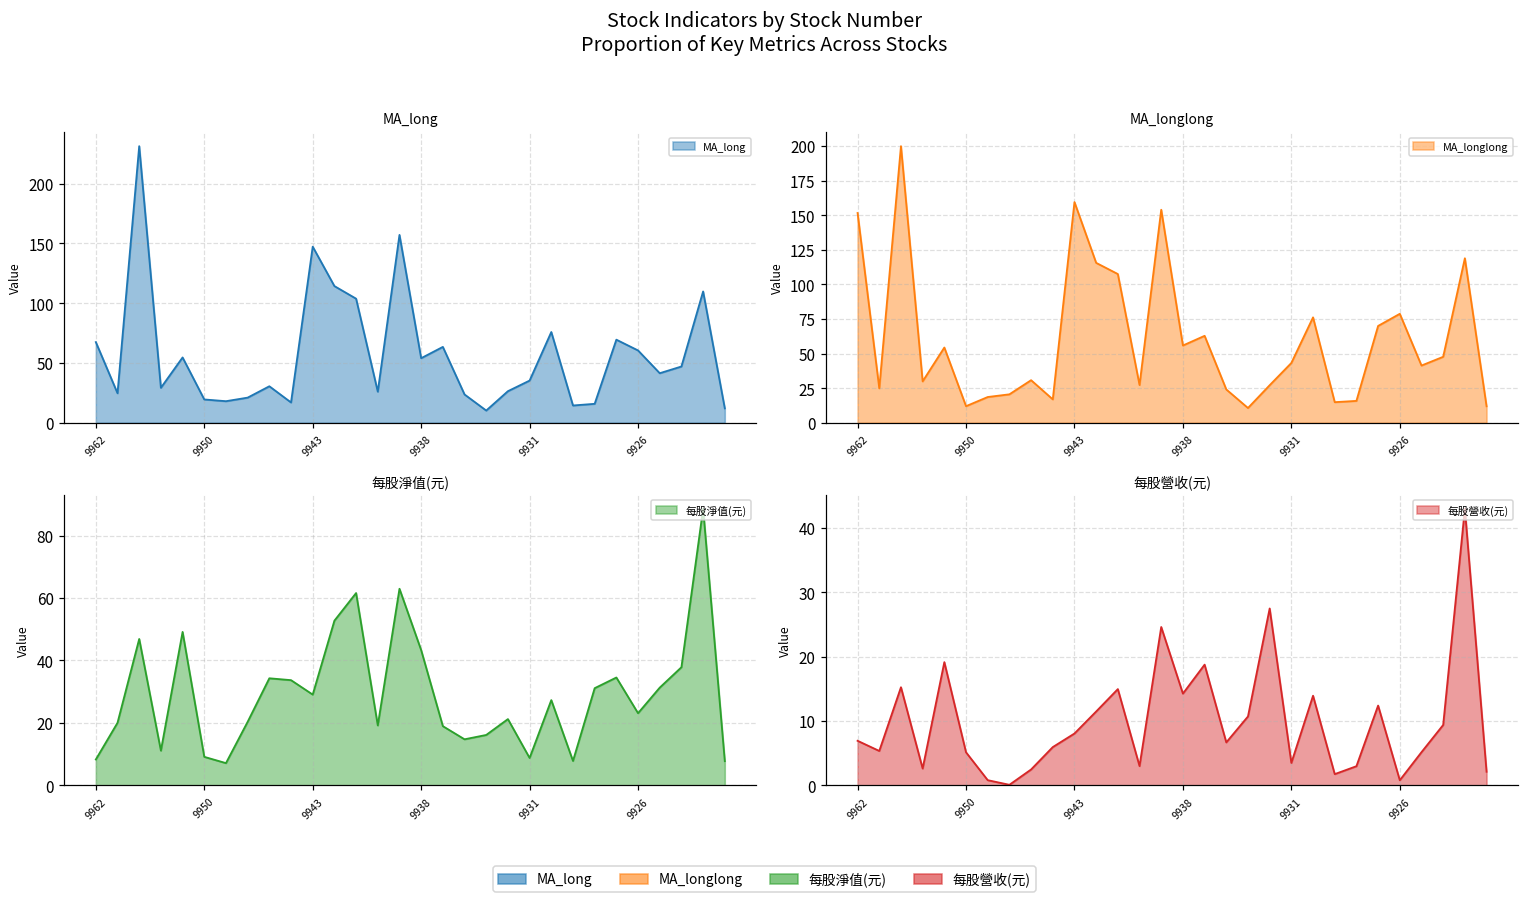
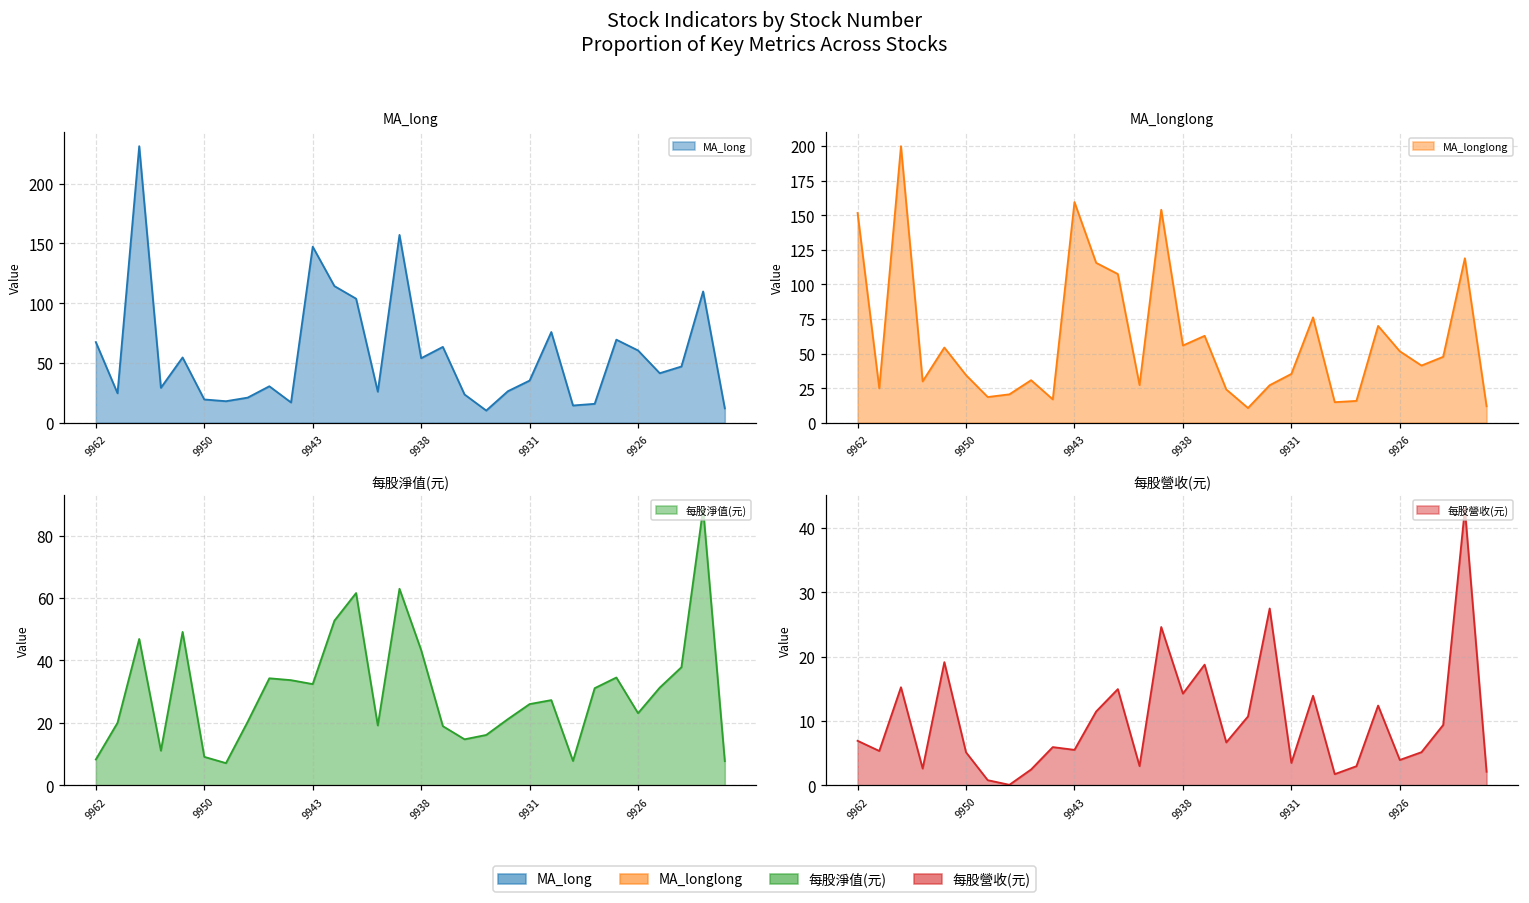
  {
    "MA_long": {
      "9962": 67,
      "9950": 19,
      "9943": 147,
      "9938": 54,
      "9931": 35,
      "9926": 60
    },
    "MA_longlong": {
      "9962": 152,
-     "9950": 12,
+     "9950": 34,
      "9943": 159,
      "9938": 56,
-     "9931": 43,
-     "9926": 79
+     "9931": 35,
+     "9926": 52
    },
    "每股淨值(元)": {
      "9962": 8,
      "9950": 9,
-     "9943": 29,
+     "9943": 32,
      "9938": 43,
-     "9931": 9,
+     "9931": 26,
      "9926": 23
    },
    "每股營收(元)": {
      "9962": 7,
      "9950": 5,
-     "9943": 8,
+     "9943": 6,
      "9938": 14,
      "9931": 3,
-     "9926": 1
+     "9926": 4
    }
  }
